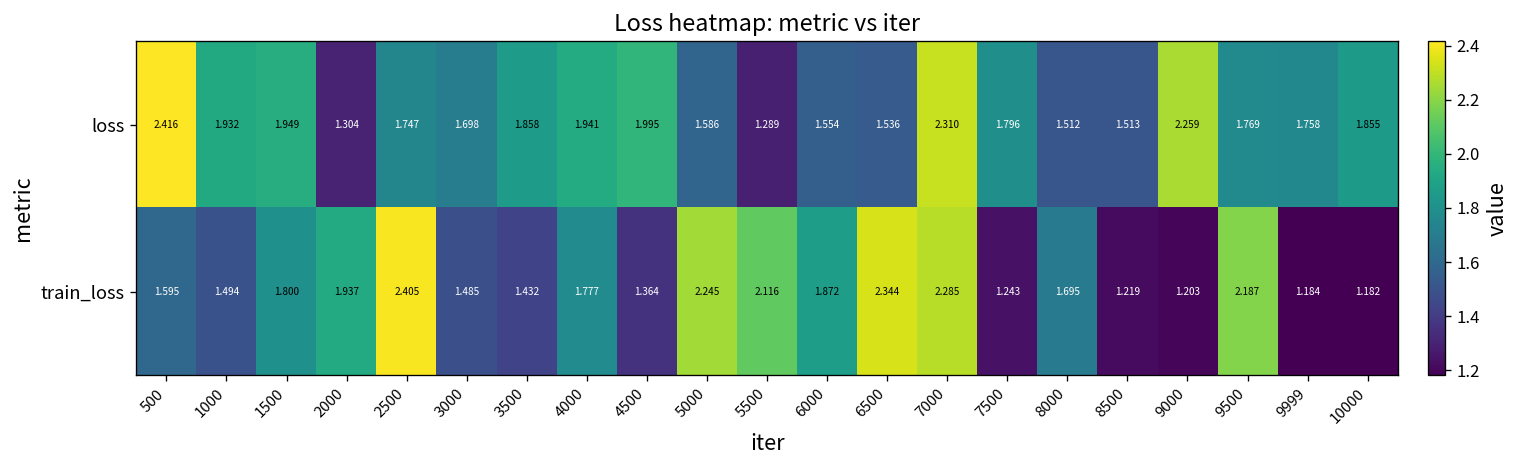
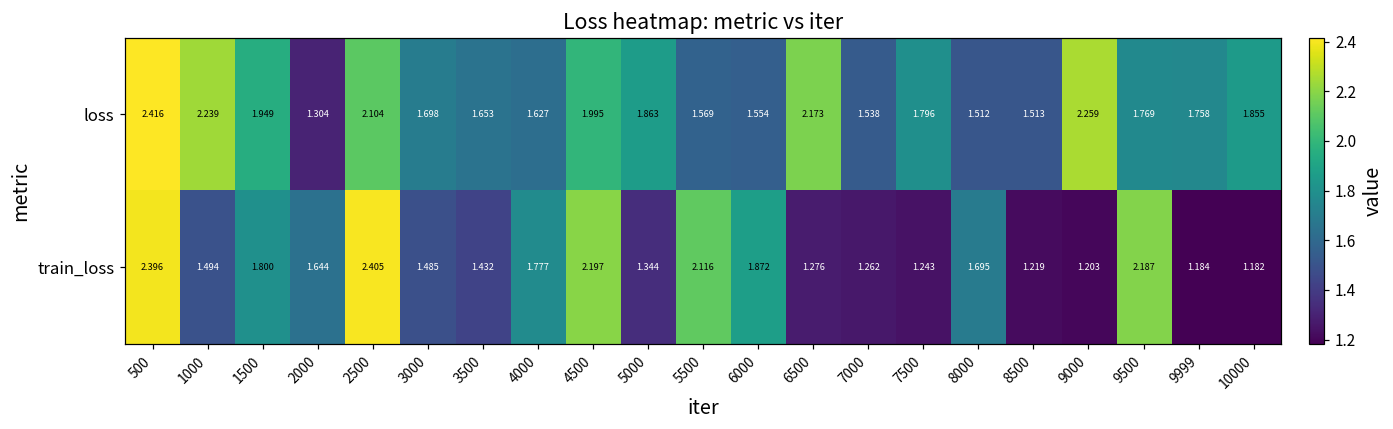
  {
    "loss": {
      "500": 2.416,
-     "1000": 1.932,
+     "1000": 2.239,
      "1500": 1.949,
      "2000": 1.304,
-     "2500": 1.747,
+     "2500": 2.104,
      "3000": 1.698,
-     "3500": 1.858,
-     "4000": 1.941,
+     "3500": 1.653,
+     "4000": 1.627,
      "4500": 1.995,
-     "5000": 1.586,
-     "5500": 1.289,
+     "5000": 1.863,
+     "5500": 1.569,
      "6000": 1.554,
-     "6500": 1.536,
-     "7000": 2.310,
+     "6500": 2.173,
+     "7000": 1.538,
      "7500": 1.796,
      "8000": 1.512,
      "8500": 1.513,
      "9000": 2.259,
      "9500": 1.769,
      "9999": 1.758,
      "10000": 1.855
    },
    "train_loss": {
-     "500": 1.595,
+     "500": 2.396,
      "1000": 1.494,
      "1500": 1.800,
-     "2000": 1.937,
+     "2000": 1.644,
      "2500": 2.405,
      "3000": 1.485,
      "3500": 1.432,
      "4000": 1.777,
-     "4500": 1.364,
-     "5000": 2.245,
+     "4500": 2.197,
+     "5000": 1.344,
      "5500": 2.116,
      "6000": 1.872,
-     "6500": 2.344,
-     "7000": 2.285,
+     "6500": 1.276,
+     "7000": 1.262,
      "7500": 1.243,
      "8000": 1.695,
      "8500": 1.219,
      "9000": 1.203,
      "9500": 2.187,
      "9999": 1.184,
      "10000": 1.182
    }
  }
